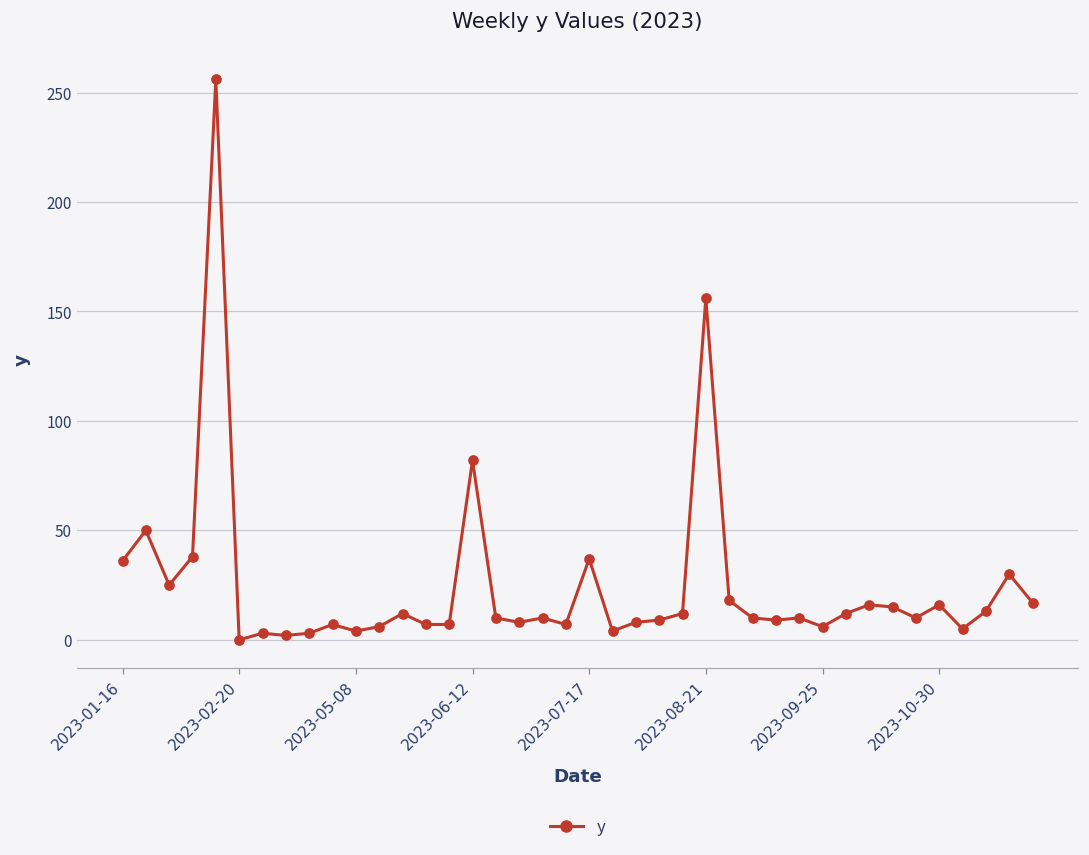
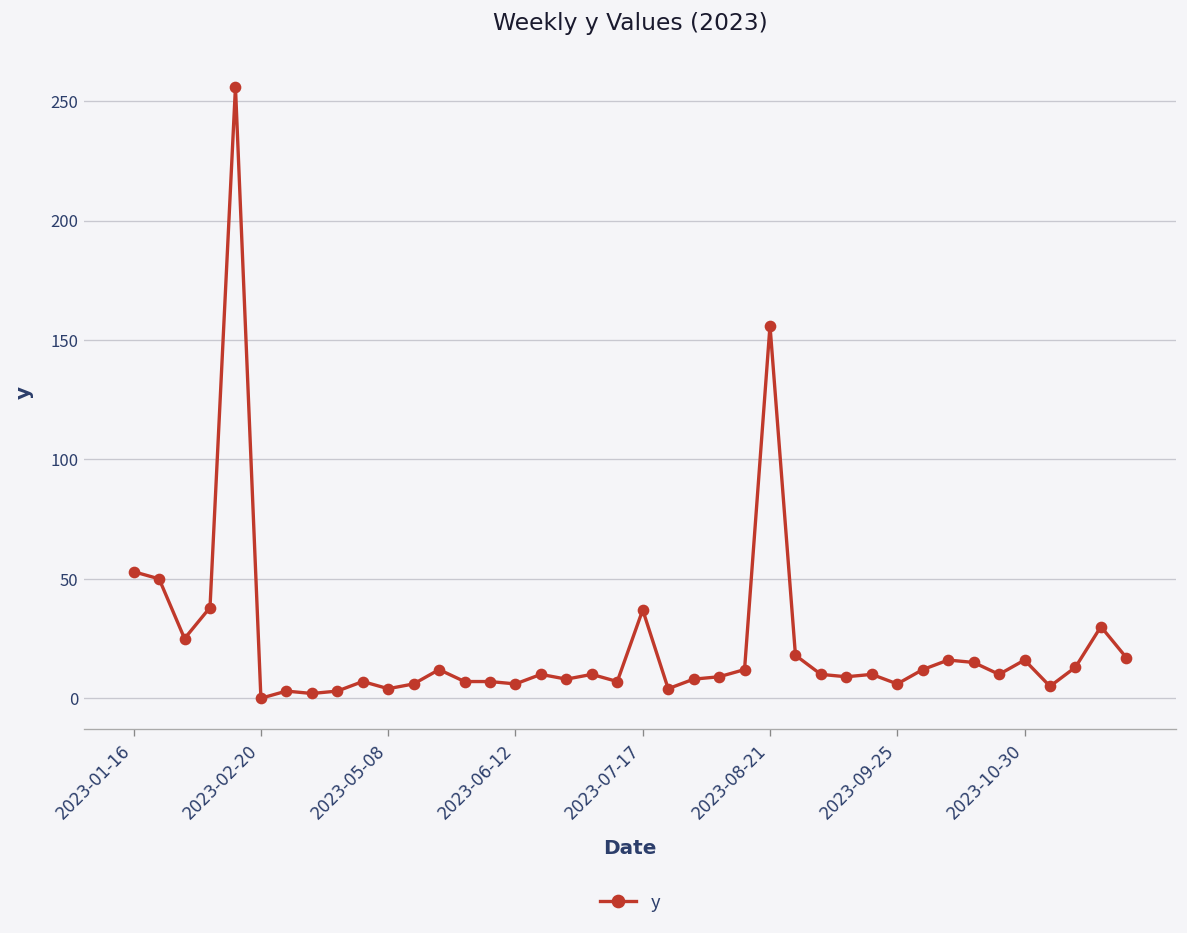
  {
-   "2023-01-16": 36,
+   "2023-01-16": 53,
    "2023-02-20": 0,
    "2023-05-08": 4,
-   "2023-06-12": 82,
+   "2023-06-12": 6,
    "2023-07-17": 37,
    "2023-08-21": 156,
    "2023-09-25": 6,
    "2023-10-30": 16
  }
